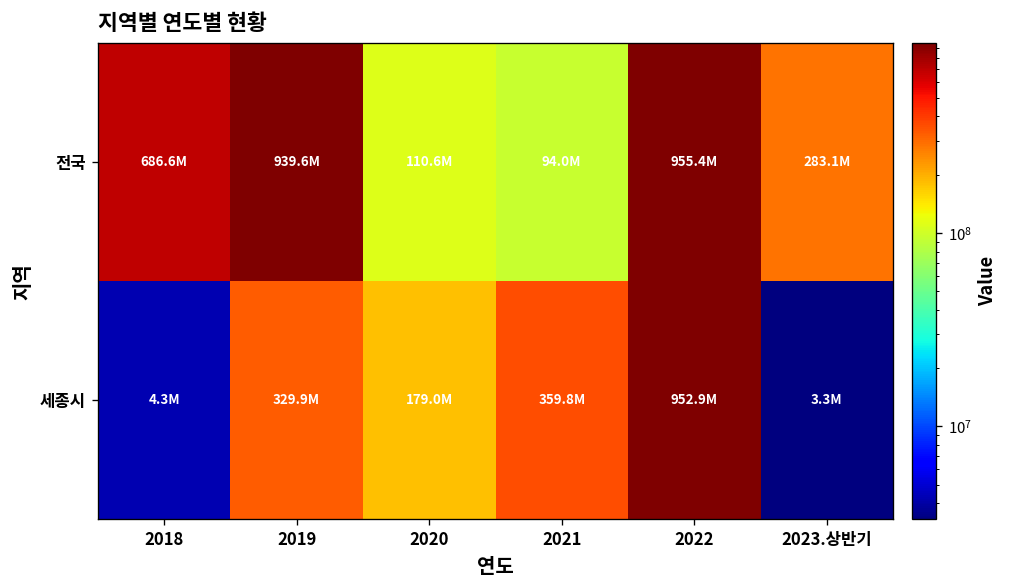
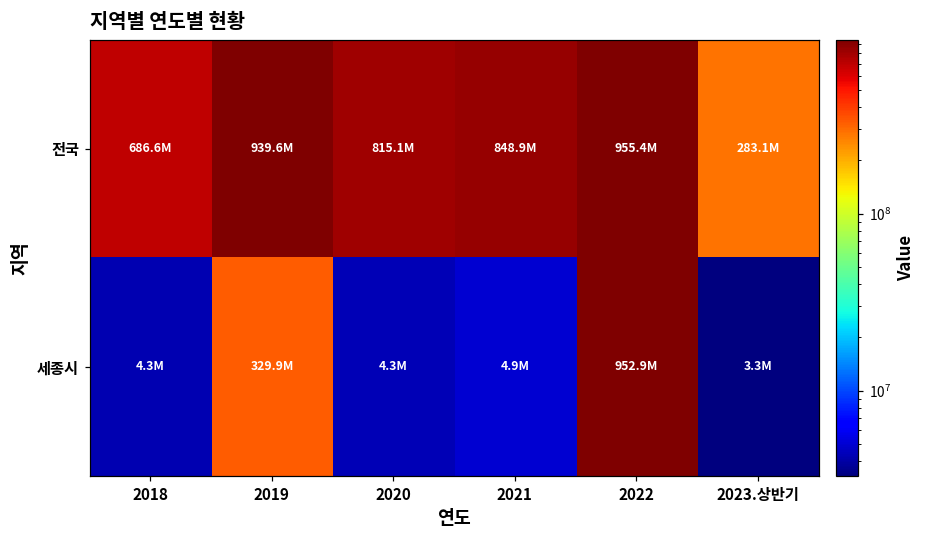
  {
    "전국": {
      "2018": "686.6M",
      "2019": "939.6M",
-     "2020": "110.6M",
-     "2021": "94.0M",
+     "2020": "815.1M",
+     "2021": "848.9M",
      "2022": "955.4M",
      "2023.상반기": "283.1M"
    },
    "세종시": {
      "2018": "4.3M",
      "2019": "329.9M",
-     "2020": "179.0M",
-     "2021": "359.8M",
+     "2020": "4.3M",
+     "2021": "4.9M",
      "2022": "952.9M",
      "2023.상반기": "3.3M"
    }
  }
